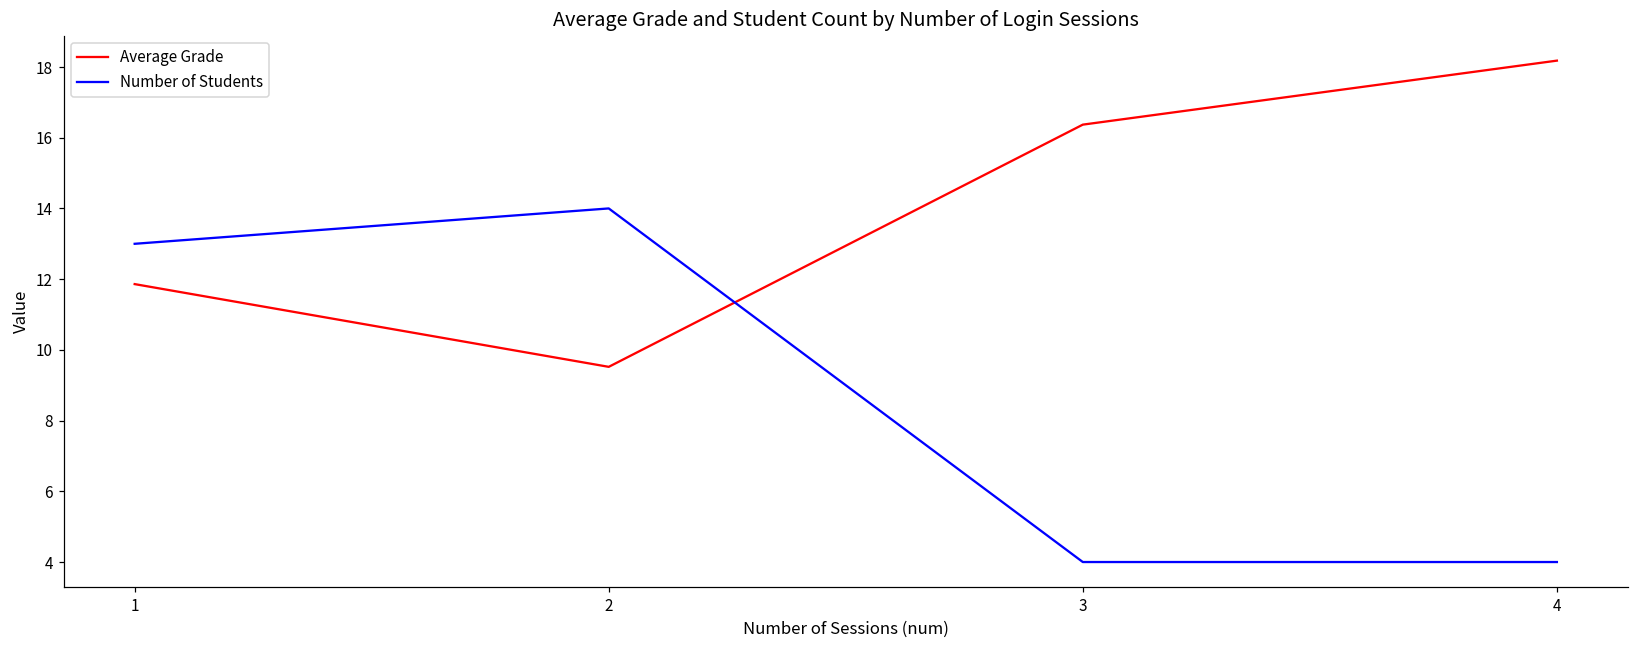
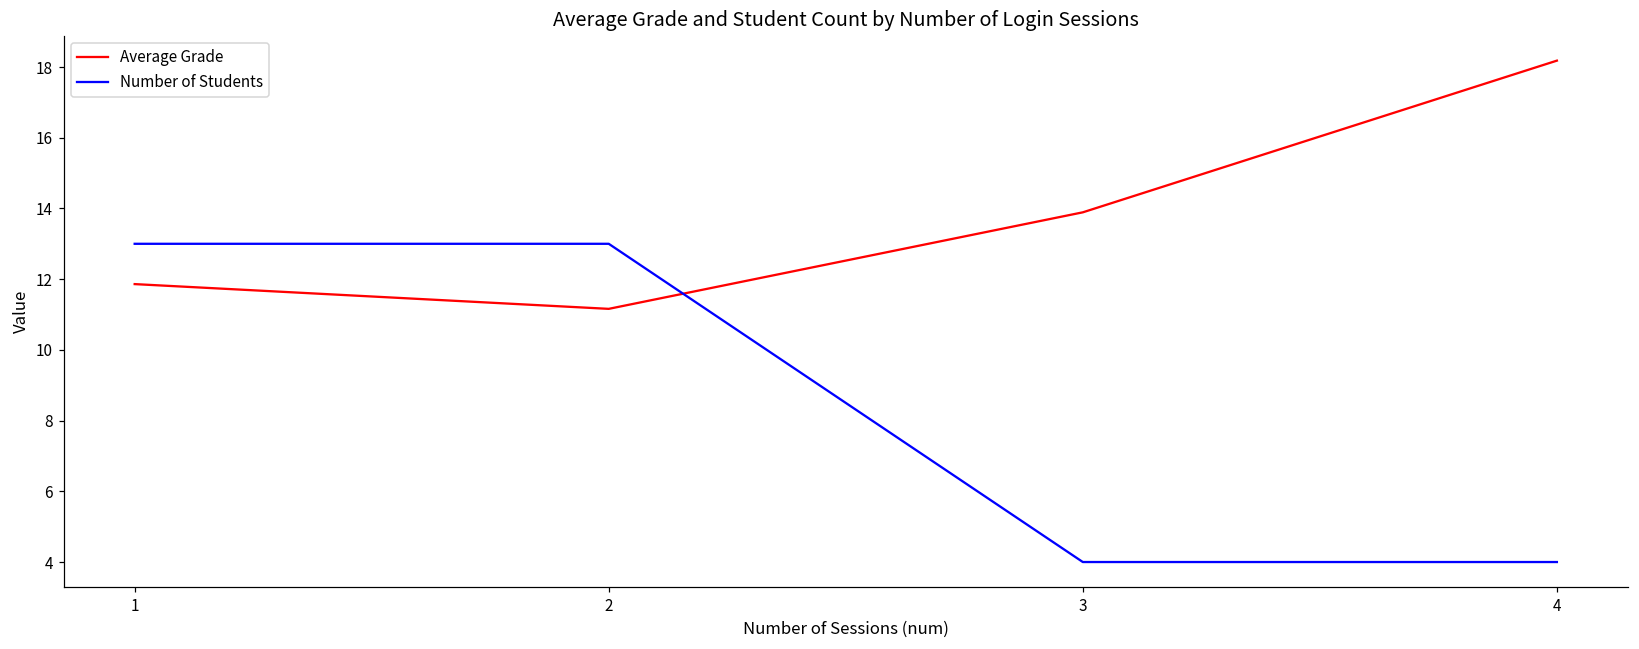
  {
    "Average Grade": {
      "1": 11.9,
-     "2": 9.5,
-     "3": 16.4,
+     "2": 11.2,
+     "3": 13.9,
      "4": 18.2
    },
    "Number of Students": {
      "1": 13,
-     "2": 14,
+     "2": 13,
      "3": 4,
      "4": 4
    }
  }
